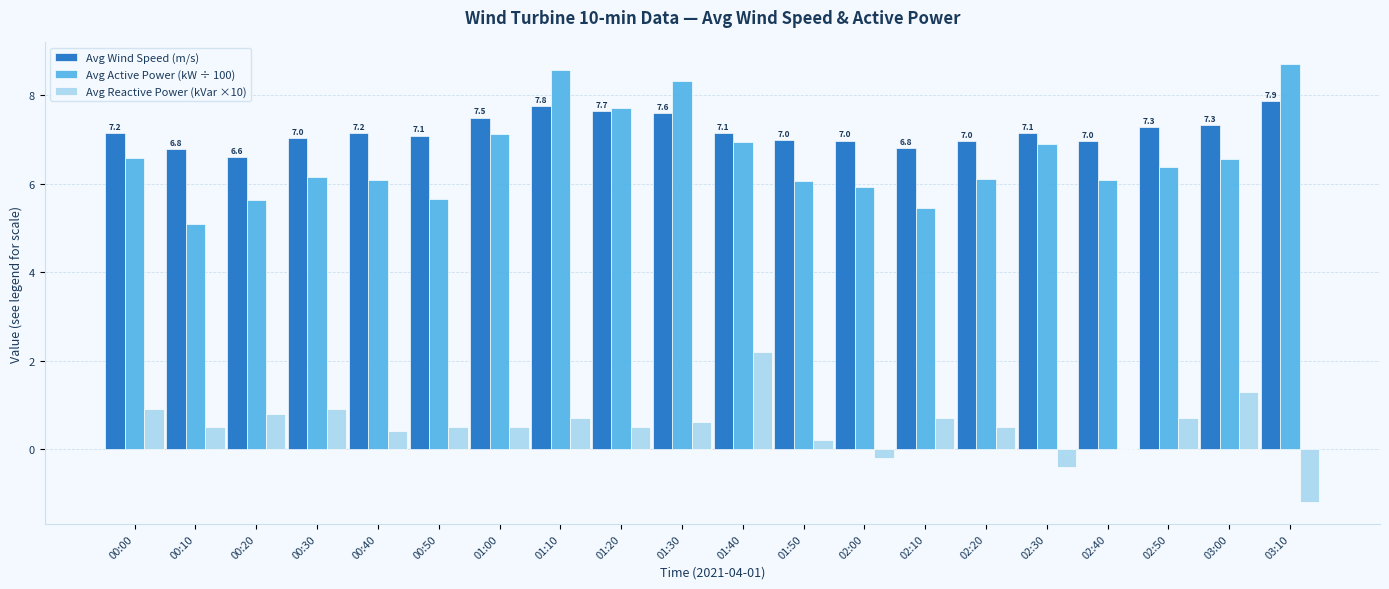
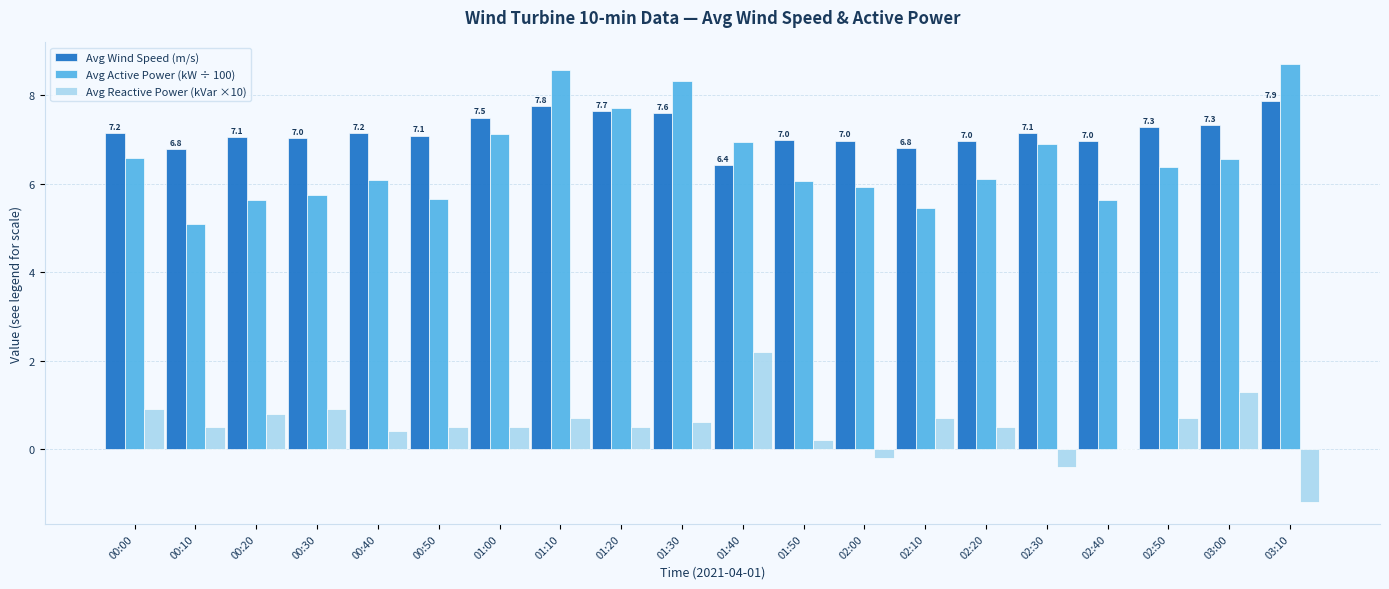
  {
    "Avg Wind Speed (m/s)": {
      "00:00": 7.2,
      "00:10": 6.8,
-     "00:20": 6.6,
+     "00:20": 7.1,
      "00:30": 7.0,
      "00:40": 7.2,
      "00:50": 7.1,
      "01:00": 7.5,
      "01:10": 7.8,
      "01:20": 7.7,
      "01:30": 7.6,
-     "01:40": 7.1,
+     "01:40": 6.4,
      "01:50": 7.0,
      "02:00": 7.0,
      "02:10": 6.8,
      "02:20": 7.0,
      "02:30": 7.1,
      "02:40": 7.0,
      "02:50": 7.3,
      "03:00": 7.3,
      "03:10": 7.9
    },
    "Avg Active Power (kW ÷ 100)": {
      "00:00": 6.6,
      "00:10": 5.1,
      "00:20": 5.6,
-     "00:30": 6.2,
+     "00:30": 5.8,
      "00:40": 6.1,
      "00:50": 5.7,
      "01:00": 7.1,
      "01:10": 8.6,
      "01:30": 8.3,
      "01:40": 6.9,
      "01:50": 6.1,
      "02:00": 5.9,
      "02:10": 5.4,
      "02:20": 6.1,
      "02:30": 6.9,
-     "02:40": 6.1,
+     "02:40": 5.6,
      "02:50": 6.4,
      "03:00": 6.6,
      "03:10": 8.7
    },
    "Avg Reactive Power (kVar ×10)": {
      "00:00": 0.9,
      "00:10": 0.5,
      "00:20": 0.8,
      "00:30": 0.9,
      "00:40": 0.4,
      "00:50": 0.5,
      "01:00": 0.5,
      "01:10": 0.7,
      "01:20": 0.5,
      "01:30": 0.6,
      "01:40": 2.2,
      "01:50": 0.2,
      "02:00": -0.2,
      "02:10": 0.7,
      "02:20": 0.5,
      "02:30": -0.4,
      "02:40": 0.0,
      "02:50": 0.7,
      "03:00": 1.3,
      "03:10": -1.2
    }
  }
